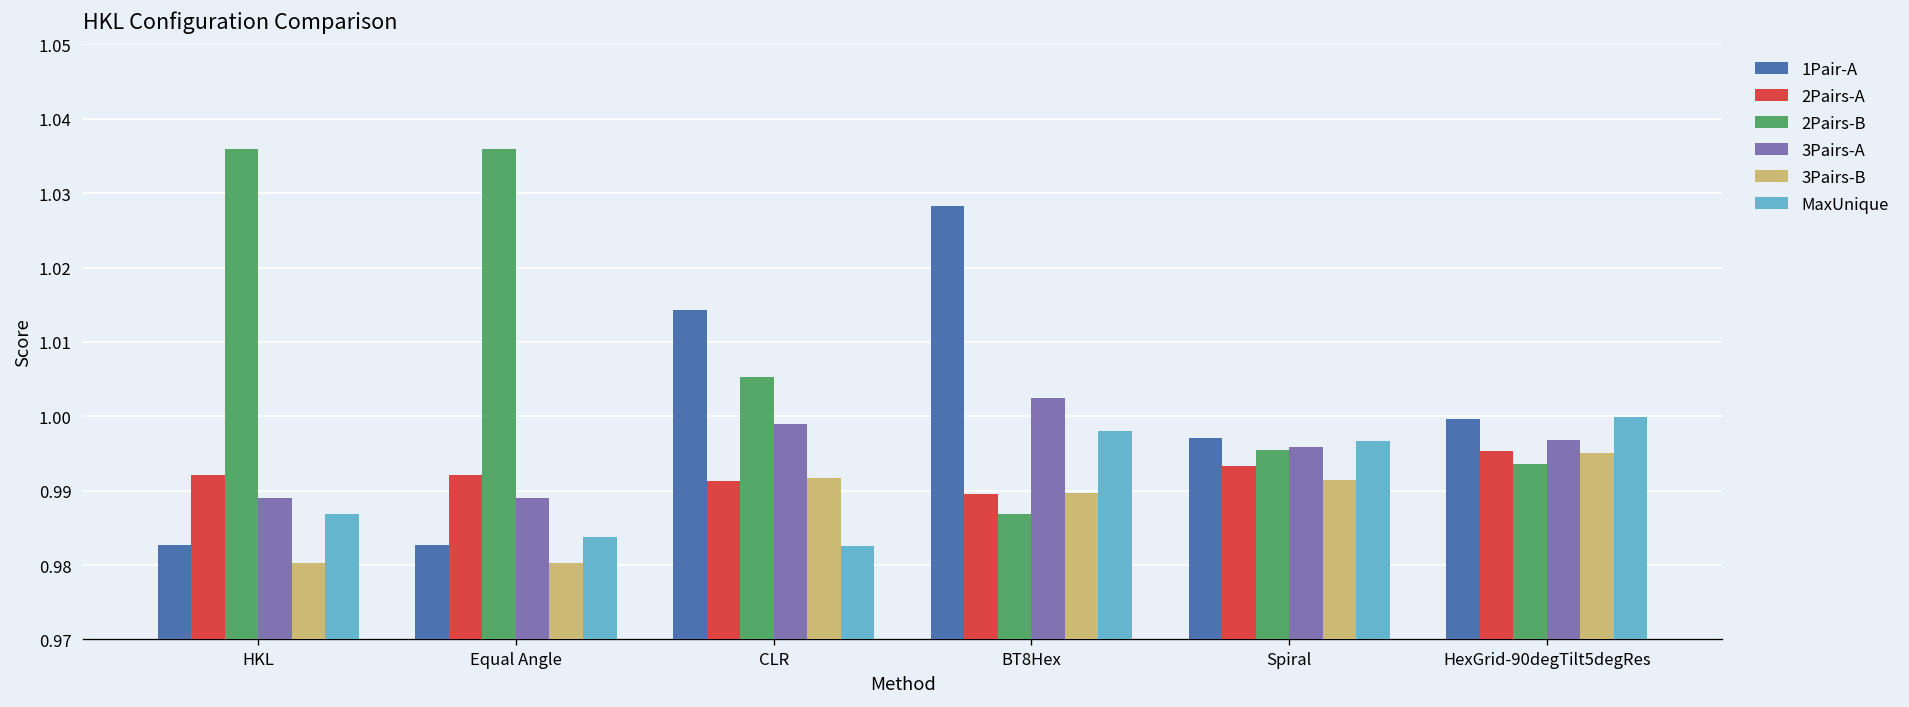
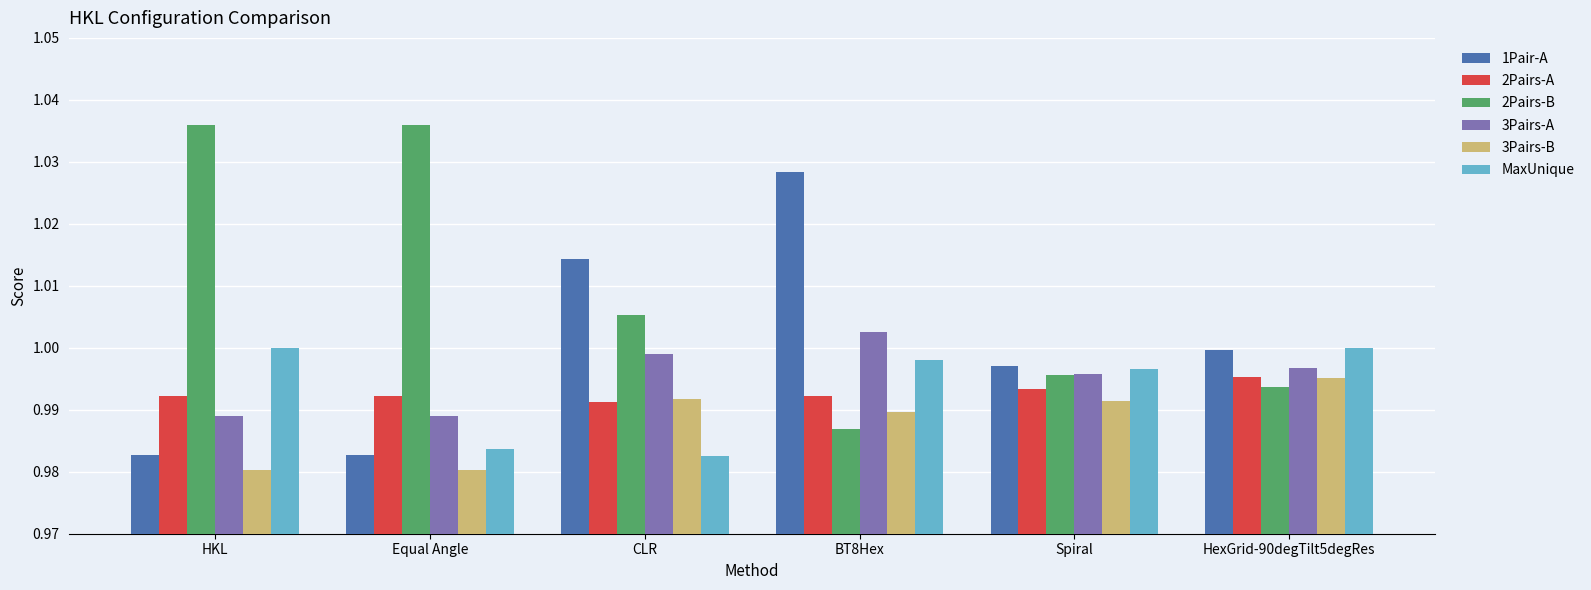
  {
    "2Pairs-A": {
      "HKL": 0.992,
      "Equal Angle": 0.992,
      "CLR": 0.991,
-     "BT8Hex": 0.990,
+     "BT8Hex": 0.992,
      "Spiral": 0.993,
      "HexGrid-90degTilt5degRes": 0.995
    },
    "2Pairs-B": {
      "HKL": 1.036,
      "Equal Angle": 1.036,
      "CLR": 1.005,
      "BT8Hex": 0.987,
      "Spiral": 0.996,
      "HexGrid-90degTilt5degRes": 0.994
    },
    "3Pairs-B": {
      "HKL": 0.980,
      "Equal Angle": 0.980,
      "CLR": 0.992,
      "BT8Hex": 0.990,
      "Spiral": 0.991,
      "HexGrid-90degTilt5degRes": 0.995
    },
    "MaxUnique": {
-     "HKL": 0.987,
+     "HKL": 1.000,
      "Equal Angle": 0.984,
      "CLR": 0.983,
      "BT8Hex": 0.998,
      "Spiral": 0.997,
      "HexGrid-90degTilt5degRes": 1.000
    }
  }
